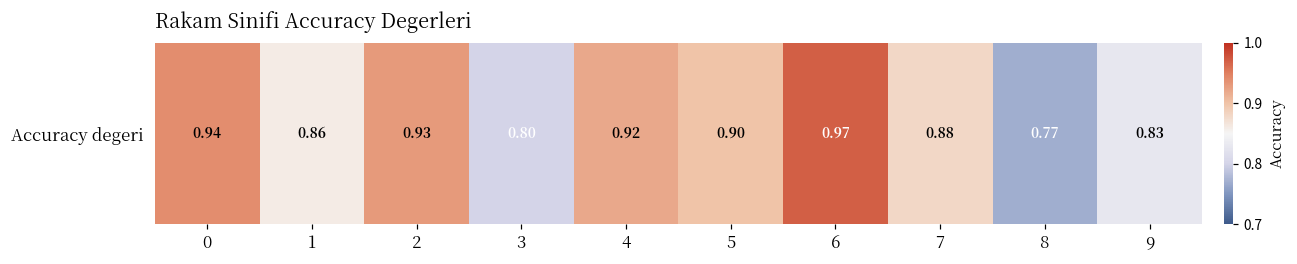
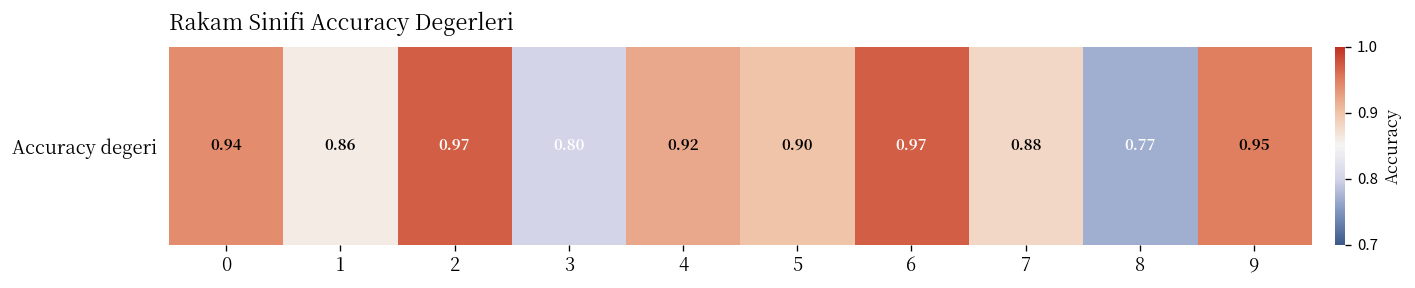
  {
    "Accuracy degeri": {
      "0": 0.94,
      "1": 0.86,
-     "2": 0.93,
+     "2": 0.97,
      "4": 0.92,
      "5": 0.90,
      "6": 0.97,
      "7": 0.88,
      "8": 0.77,
-     "9": 0.83
+     "9": 0.95
    }
  }
